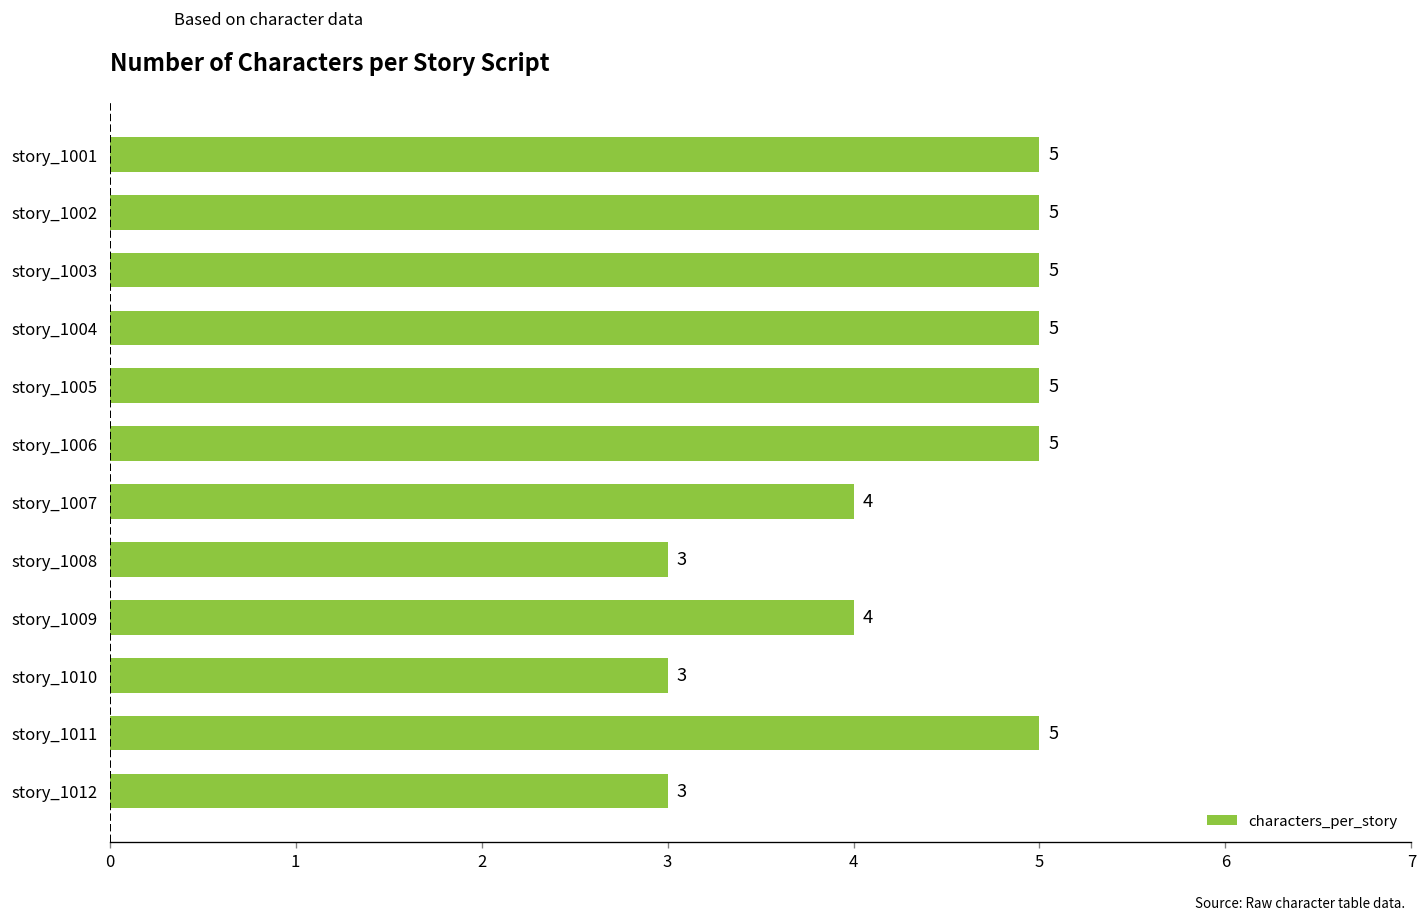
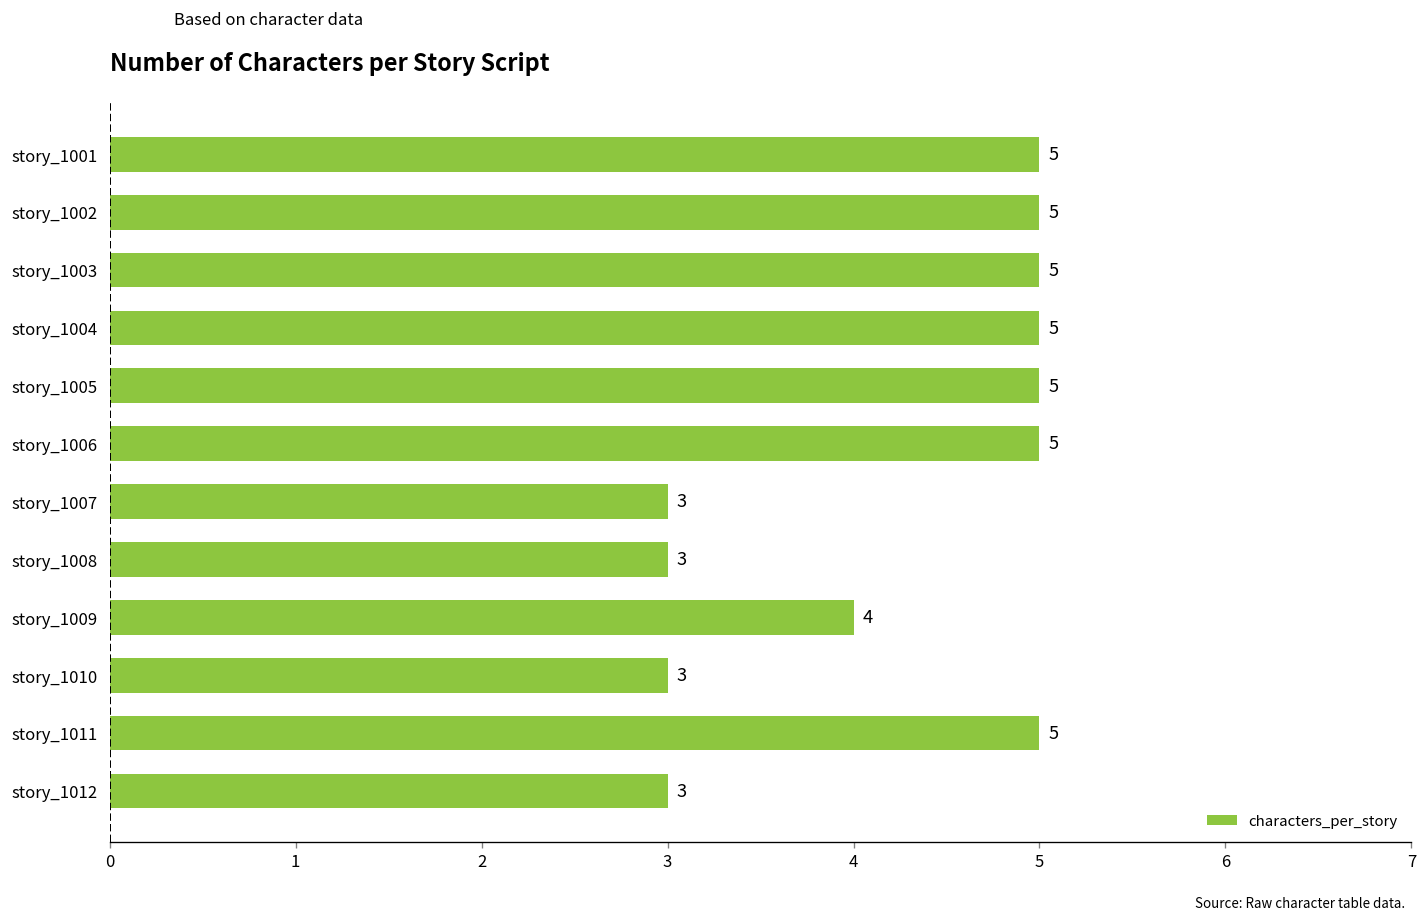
  {
    "story_1001": 5,
    "story_1002": 5,
    "story_1003": 5,
    "story_1004": 5,
    "story_1005": 5,
    "story_1006": 5,
-   "story_1007": 4,
+   "story_1007": 3,
    "story_1008": 3,
    "story_1009": 4,
    "story_1010": 3,
    "story_1011": 5,
    "story_1012": 3
  }
